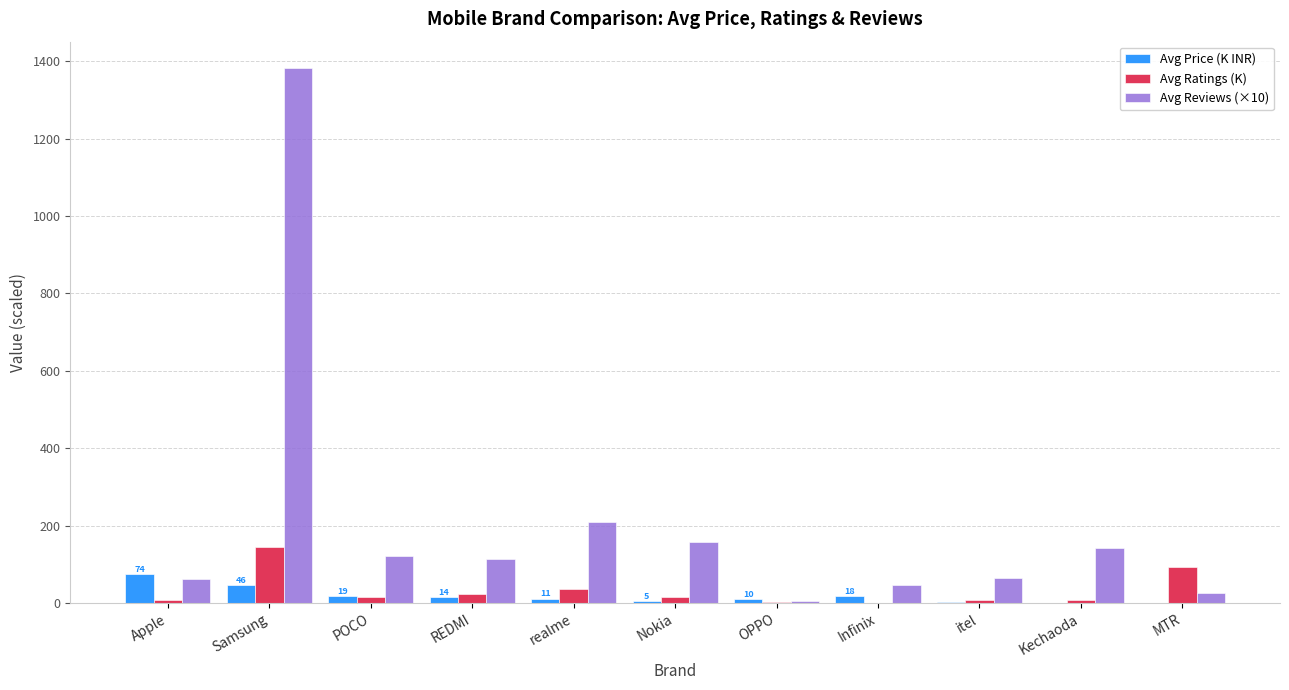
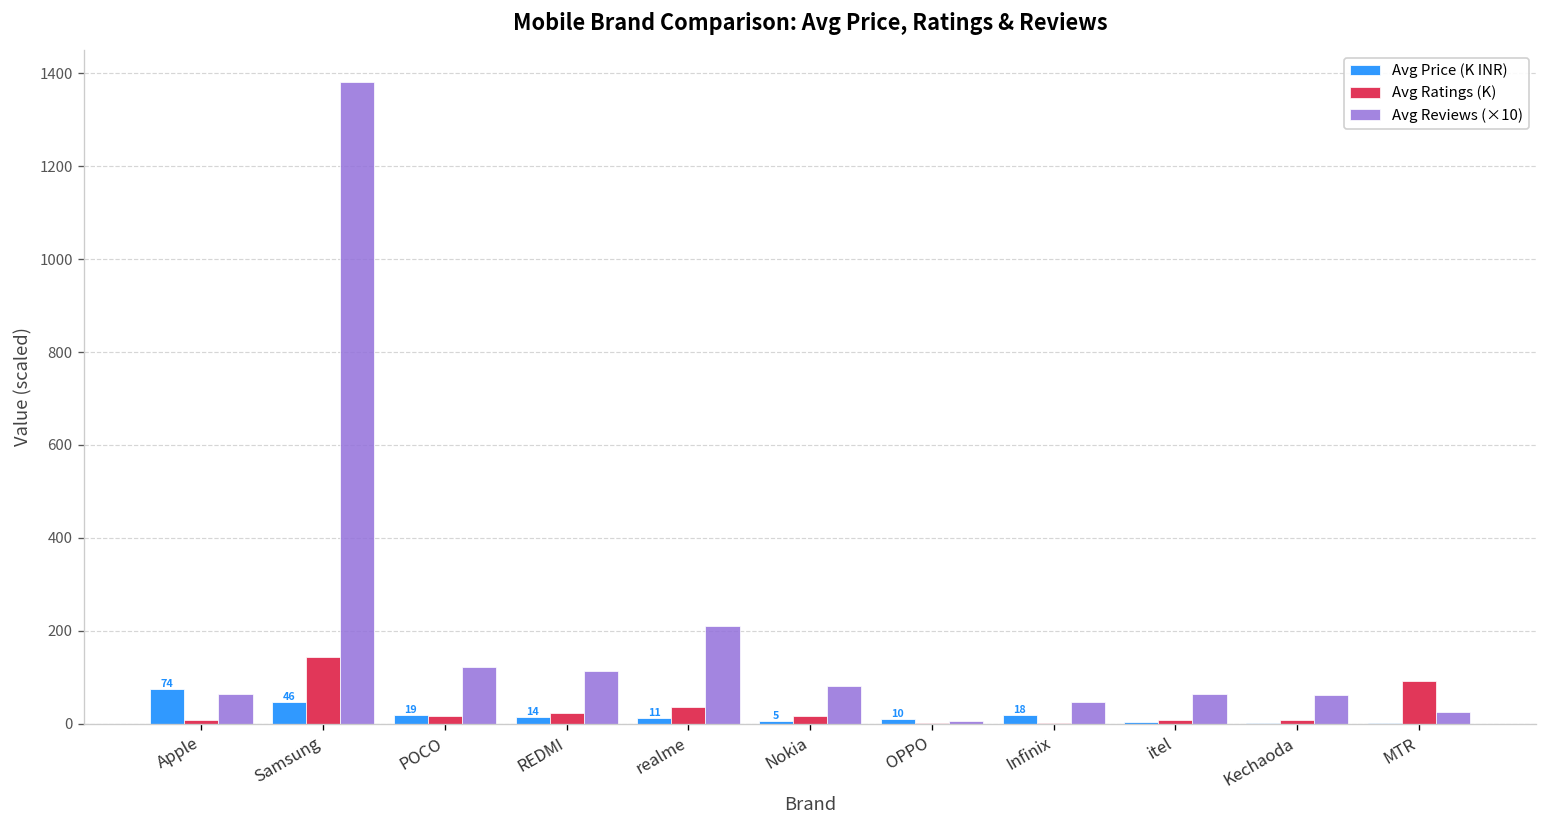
  {
    "Avg Price (K INR)": {
      "Apple": 74,
      "Samsung": 46,
      "POCO": 19,
      "REDMI": 14,
      "realme": 11,
      "Nokia": 5,
      "OPPO": 10,
      "Infinix": 18
    },
    "Avg Ratings (K)": {
      "Apple": 10,
      "Samsung": 140,
      "POCO": 20,
      "REDMI": 20,
      "realme": 40,
      "Nokia": 20,
      "itel": 10,
      "Kechaoda": 10,
      "MTR": 90
    },
    "Avg Reviews (×10)": {
      "Apple": 60,
      "Samsung": 1380,
      "POCO": 120,
      "REDMI": 110,
      "realme": 210,
-     "Nokia": 160,
+     "Nokia": 80,
      "Infinix": 50,
      "itel": 60,
-     "Kechaoda": 140,
+     "Kechaoda": 60,
      "MTR": 30
    }
  }
